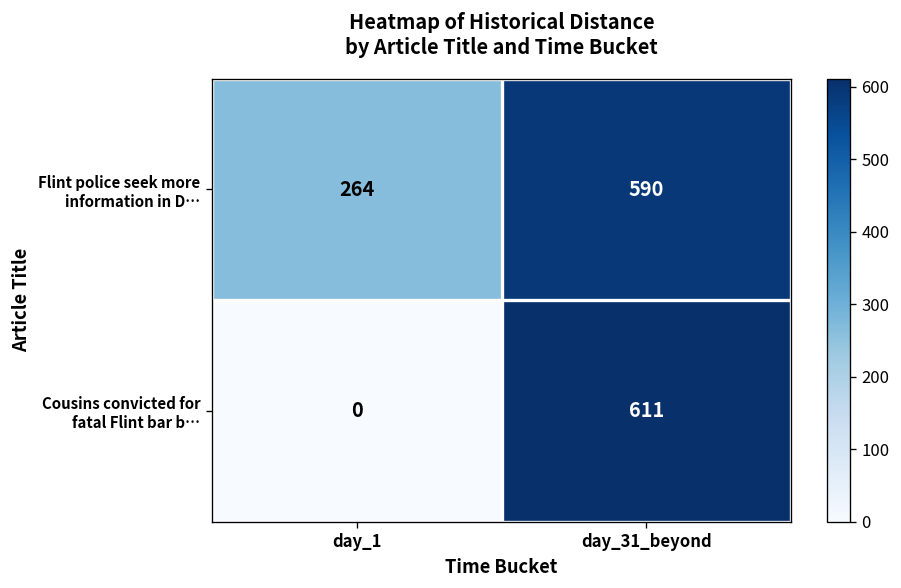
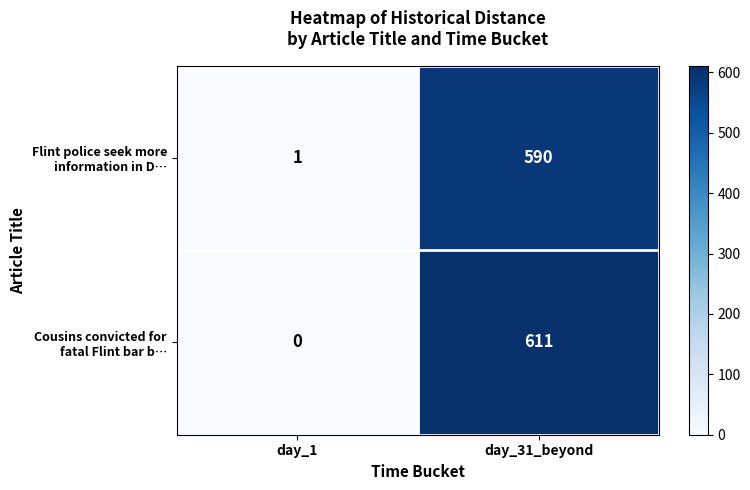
  {
    "Flint police seek more information in D…": {
-     "day_1": 264,
+     "day_1": 1,
      "day_31_beyond": 590
    },
    "Cousins convicted for fatal Flint bar b…": {
      "day_1": 0,
      "day_31_beyond": 611
    }
  }
